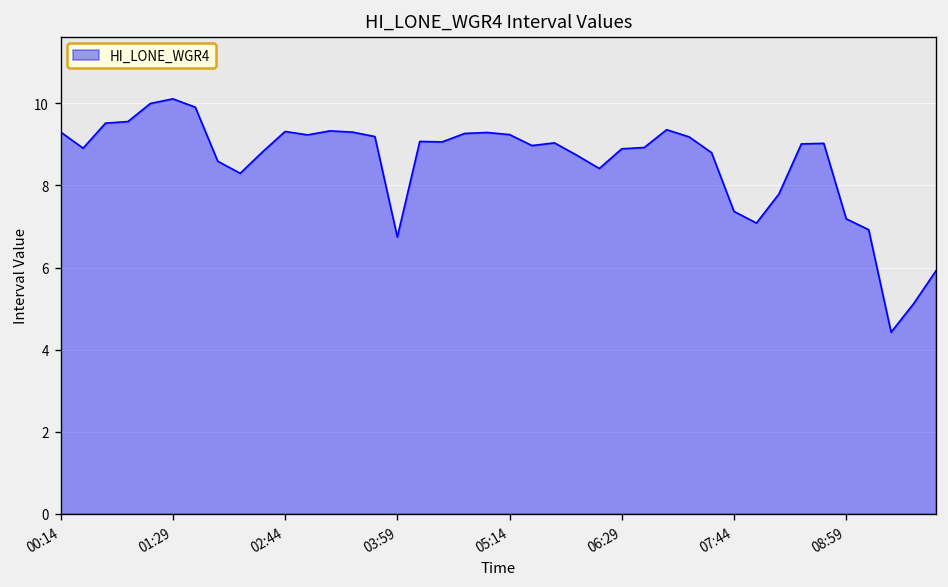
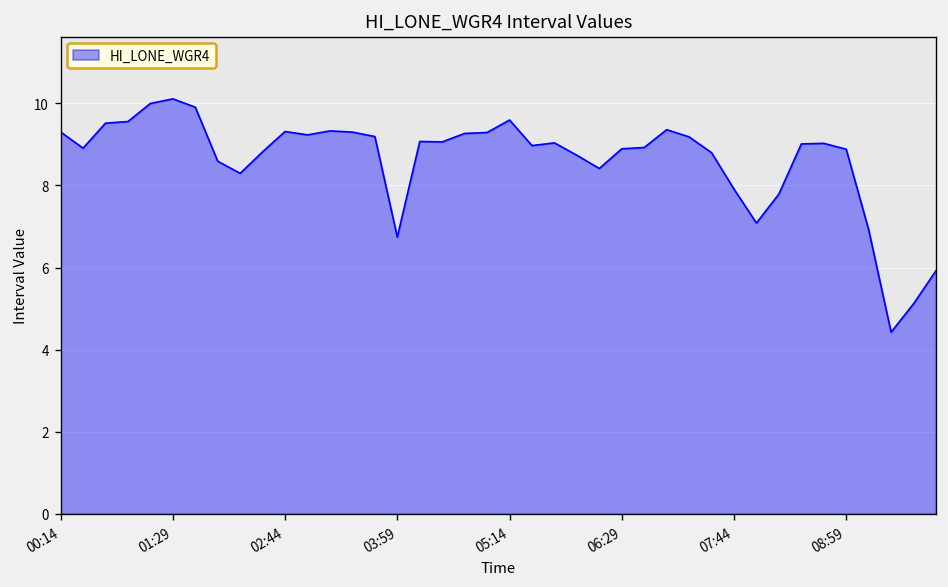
  {
    "00:14": 9.3,
    "01:29": 10.1,
    "02:44": 9.3,
    "03:59": 6.7,
-   "05:14": 9.2,
+   "05:14": 9.6,
    "06:29": 8.9,
-   "07:44": 7.4,
-   "08:59": 7.2
+   "07:44": 7.9,
+   "08:59": 8.9
  }
